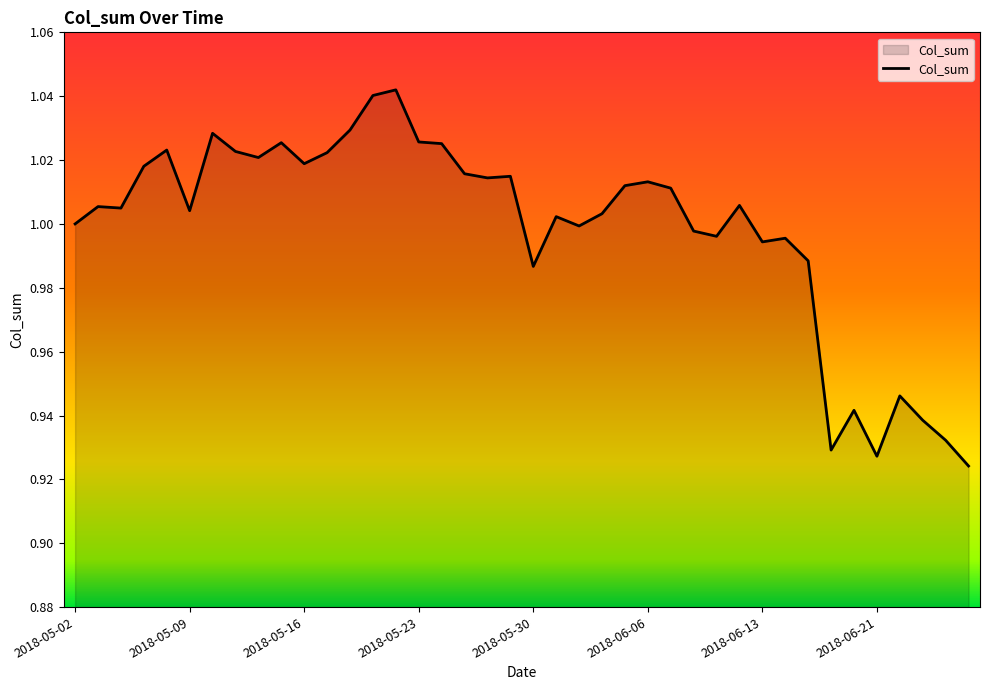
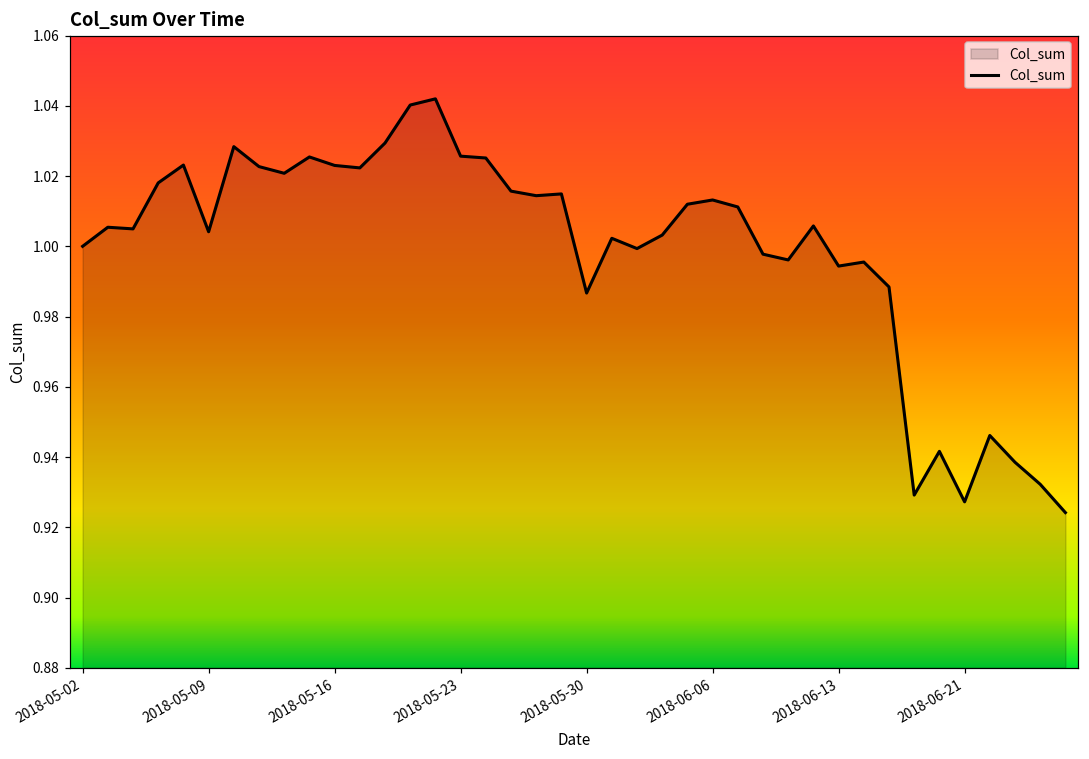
  {
    "2018-05-02": 1.000,
    "2018-05-09": 1.004,
-   "2018-05-16": 1.019,
+   "2018-05-16": 1.023,
    "2018-05-23": 1.026,
    "2018-05-30": 0.987,
    "2018-06-06": 1.013,
    "2018-06-13": 0.994,
    "2018-06-21": 0.927
  }
